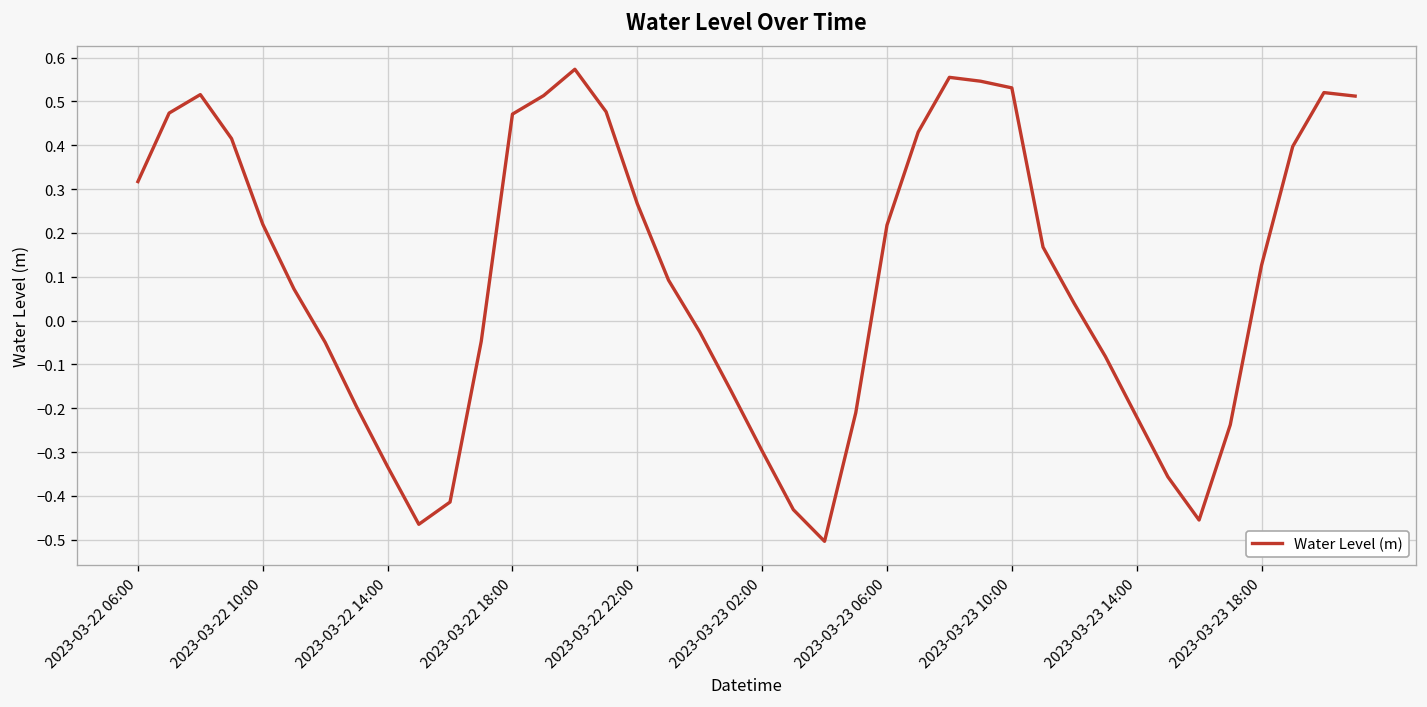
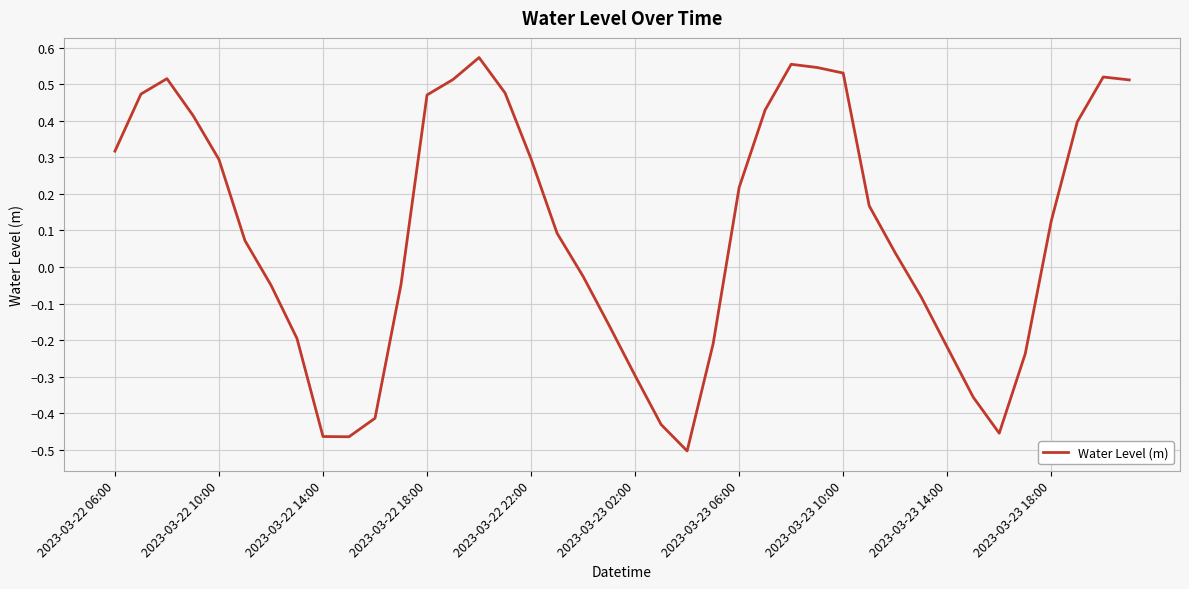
  {
    "2023-03-22 06:00": 0.32,
-   "2023-03-22 10:00": 0.22,
-   "2023-03-22 14:00": -0.33,
+   "2023-03-22 10:00": 0.29,
+   "2023-03-22 14:00": -0.46,
    "2023-03-22 18:00": 0.47,
-   "2023-03-22 22:00": 0.27,
+   "2023-03-22 22:00": 0.30,
    "2023-03-23 02:00": -0.30,
    "2023-03-23 06:00": 0.22,
    "2023-03-23 10:00": 0.53,
    "2023-03-23 14:00": -0.22,
    "2023-03-23 18:00": 0.13
  }
